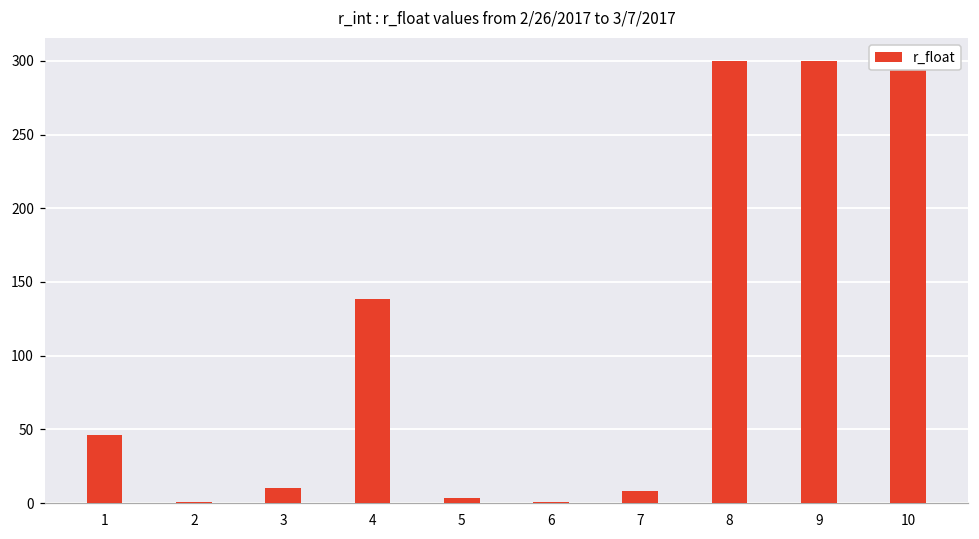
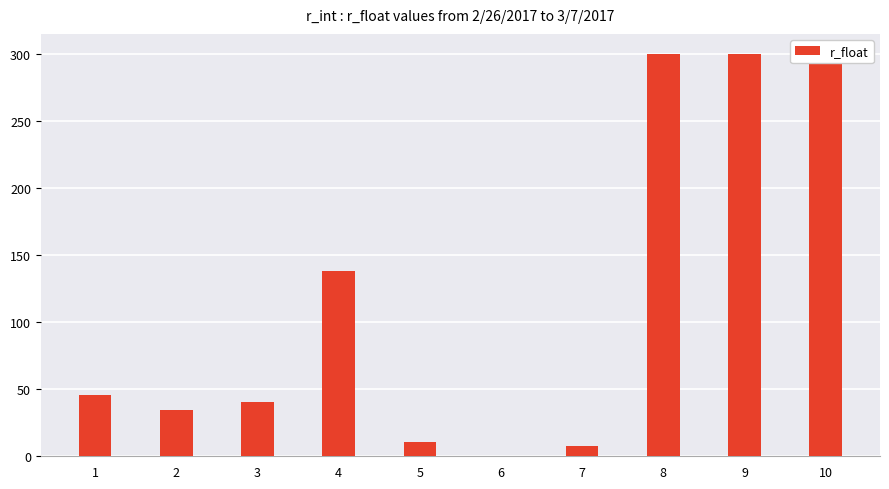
  {
    "1": 46,
-   "2": 1,
-   "3": 10,
+   "2": 34,
+   "3": 41,
    "4": 138,
-   "5": 4,
+   "5": 11,
    "7": 8,
    "8": 300,
    "9": 300
  }
